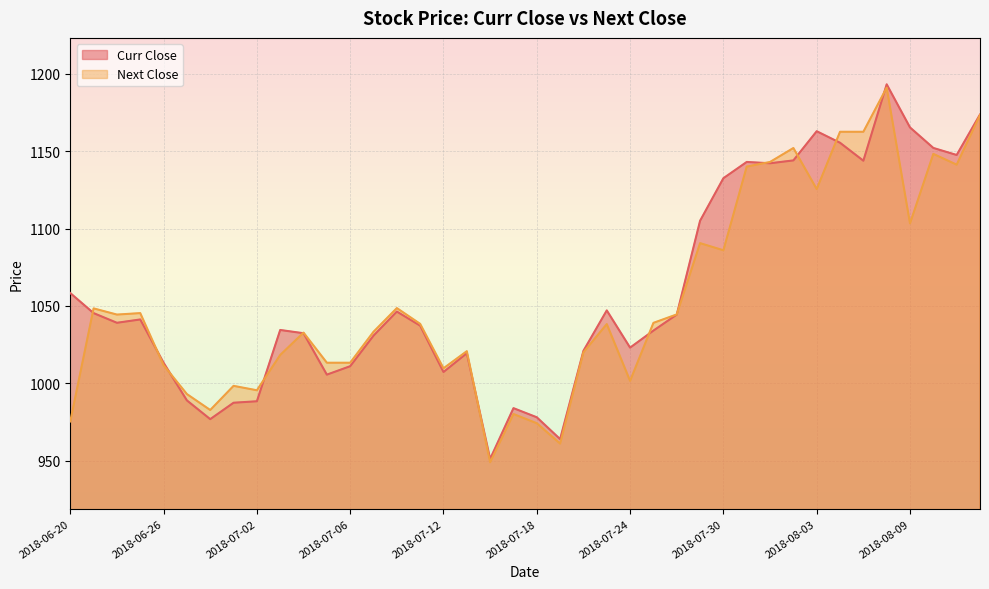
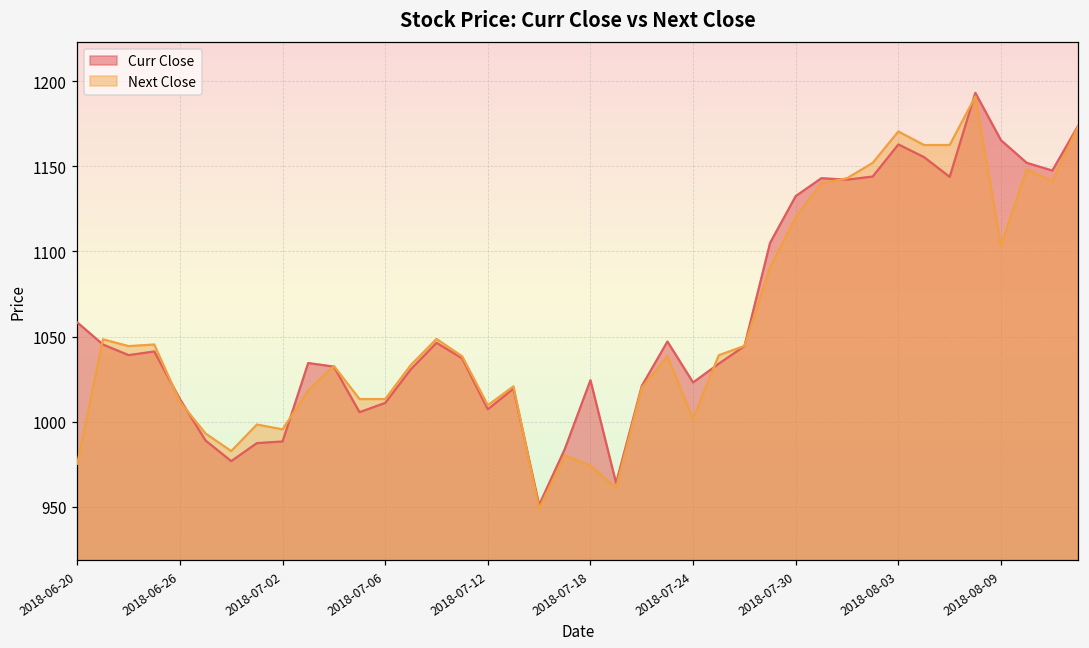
  {
    "Curr Close": {
      "2018-06-20": 1058,
      "2018-07-02": 988,
      "2018-07-06": 1011,
      "2018-07-12": 1007,
-     "2018-07-18": 978,
+     "2018-07-18": 1024,
      "2018-07-24": 1023,
      "2018-07-30": 1133,
      "2018-08-03": 1163,
      "2018-08-09": 1165
    },
    "Next Close": {
      "2018-06-20": 975,
      "2018-07-02": 996,
      "2018-07-06": 1013,
      "2018-07-12": 1010,
      "2018-07-18": 974,
      "2018-07-24": 1002,
-     "2018-07-30": 1086,
-     "2018-08-03": 1125,
+     "2018-07-30": 1120,
+     "2018-08-03": 1170,
      "2018-08-09": 1103
    }
  }
